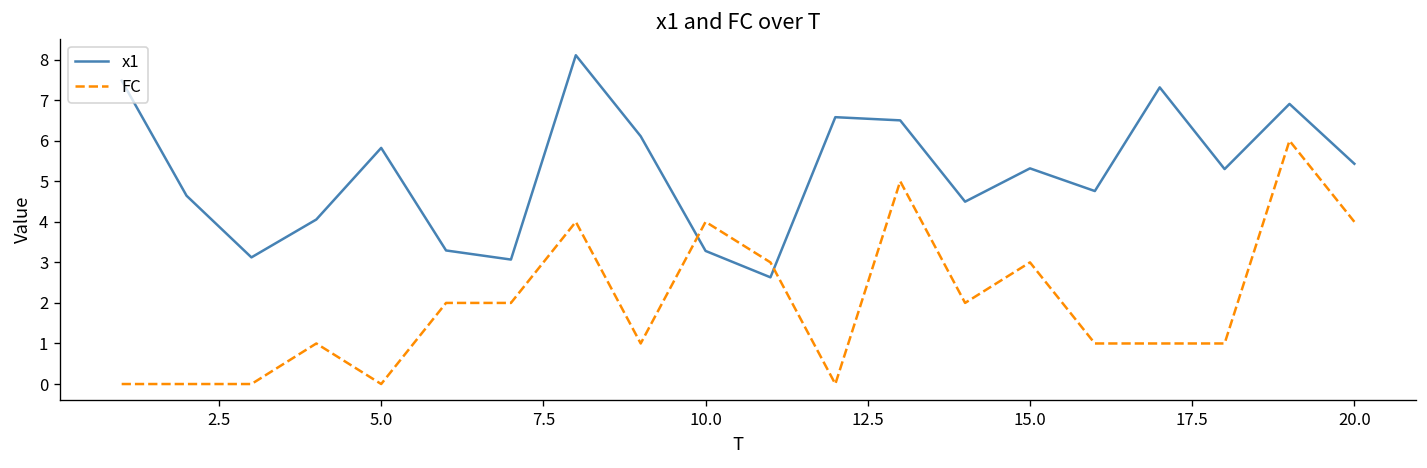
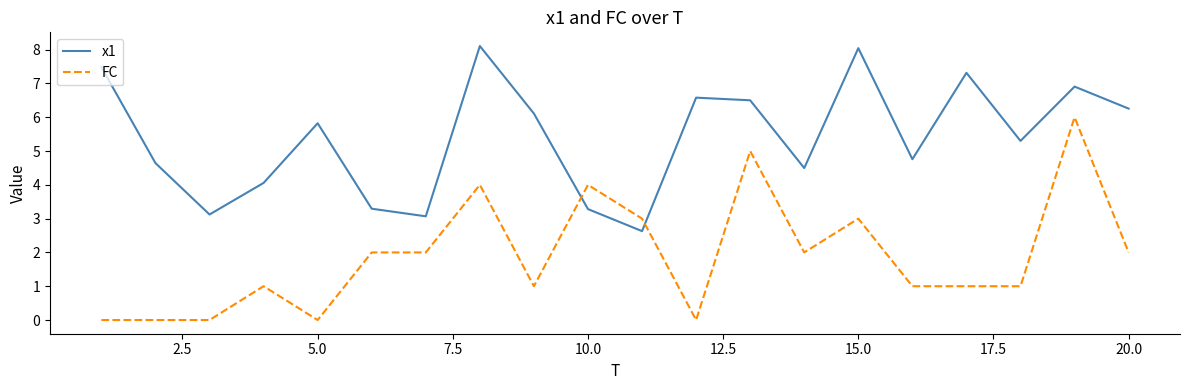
  {
    "x1": {
      "5.0": 5.8,
      "10.0": 3.3,
-     "15.0": 5.3,
-     "20.0": 5.4
+     "15.0": 8.0,
+     "20.0": 6.3
    },
    "FC": {
      "5.0": 0,
      "10.0": 4,
      "15.0": 3,
-     "20.0": 4
+     "20.0": 2
    }
  }
